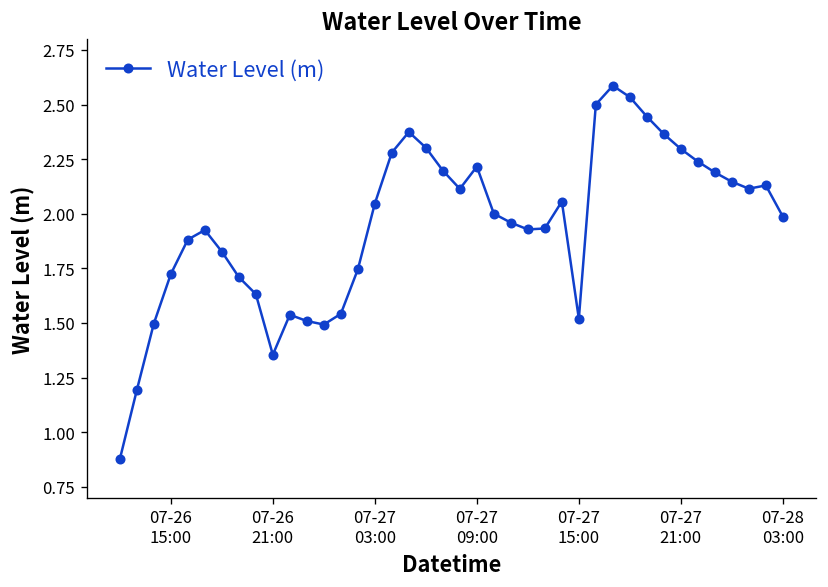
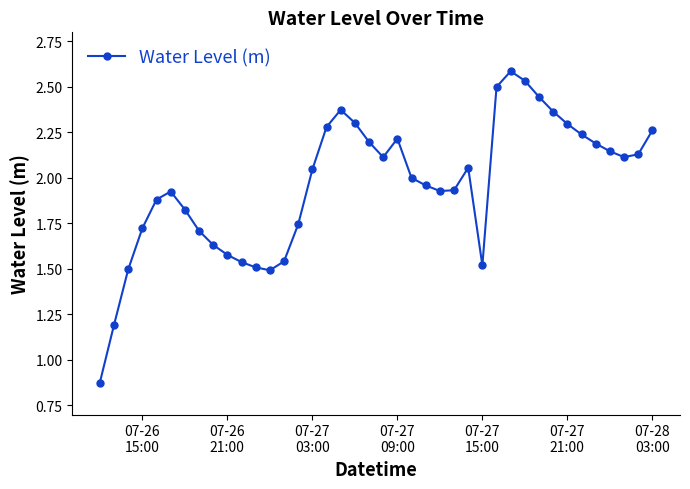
  {
    "07-26 15:00": 1.72,
-   "07-26 21:00": 1.35,
+   "07-26 21:00": 1.58,
    "07-27 03:00": 2.05,
    "07-27 09:00": 2.22,
    "07-27 15:00": 1.52,
    "07-27 21:00": 2.30,
-   "07-28 03:00": 1.99
+   "07-28 03:00": 2.26
  }
